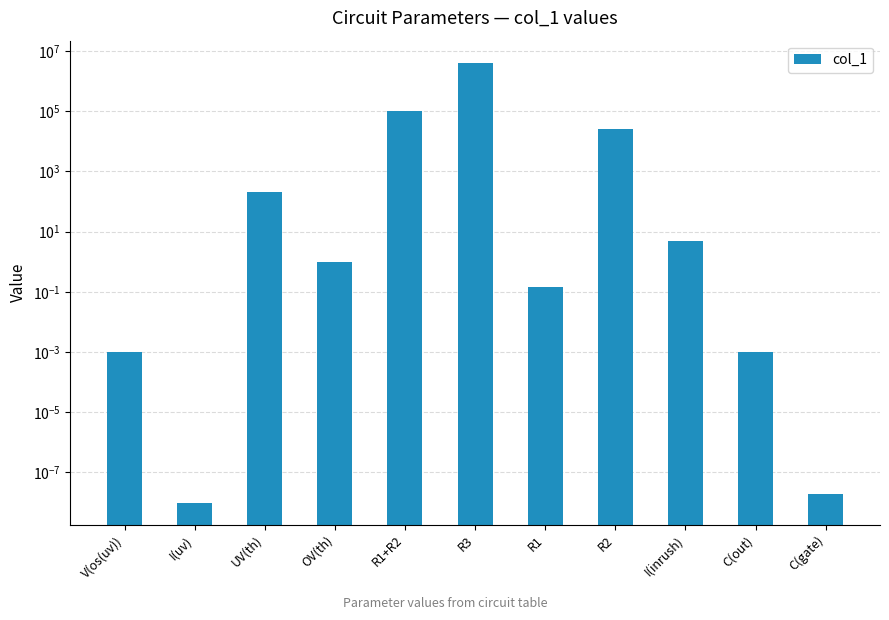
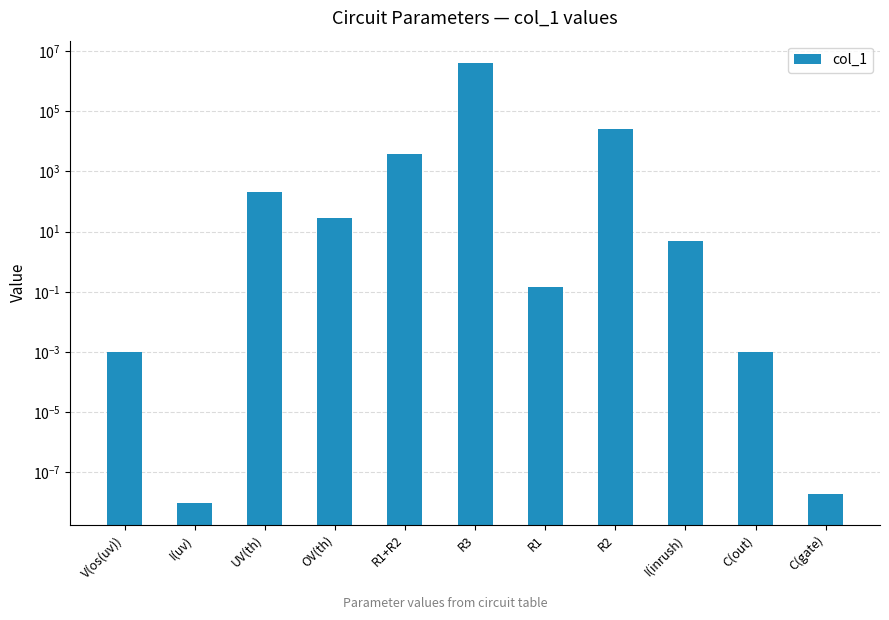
  {
    "V(os(uv))": 0.0010,
    "I(uv)": 0.000000010,
    "UV(th)": 200,
-   "OV(th)": 1,
-   "R1+R2": 100000,
+   "OV(th)": 30,
+   "R1+R2": 4000,
    "R3": 4000000,
    "R1": 0.1,
    "R2": 30000,
    "I(inrush)": 5,
    "C(out)": 0.0010,
    "C(gate)": 0.00000002
  }
